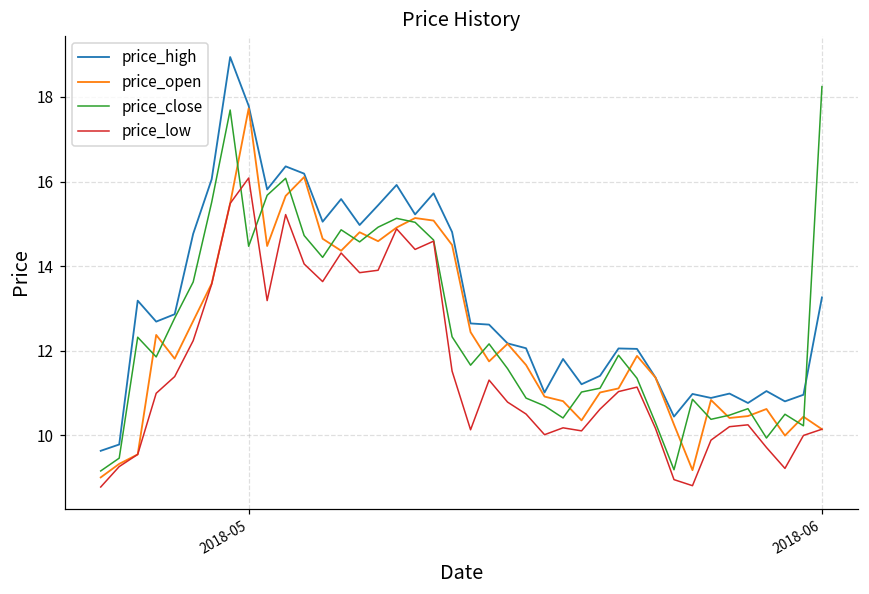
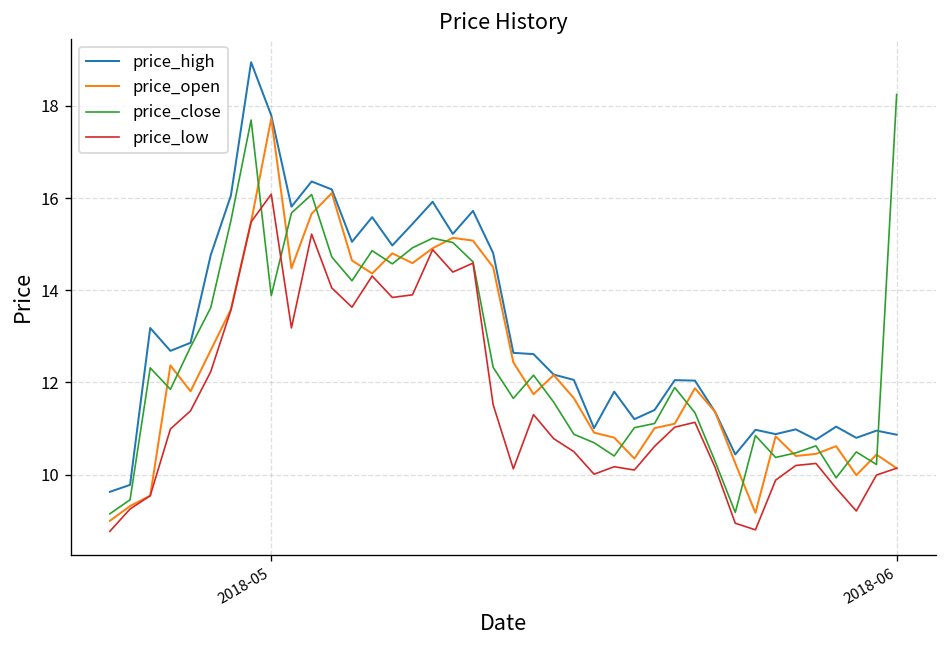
  {
    "price_high": {
-     "2018-06": 13.3
+     "2018-06": 10.9
    },
    "price_close": {
-     "2018-05": 14.5,
+     "2018-05": 13.9,
      "2018-06": 18.2
    },
    "price_low": {
      "2018-05": 16.1
    }
  }
